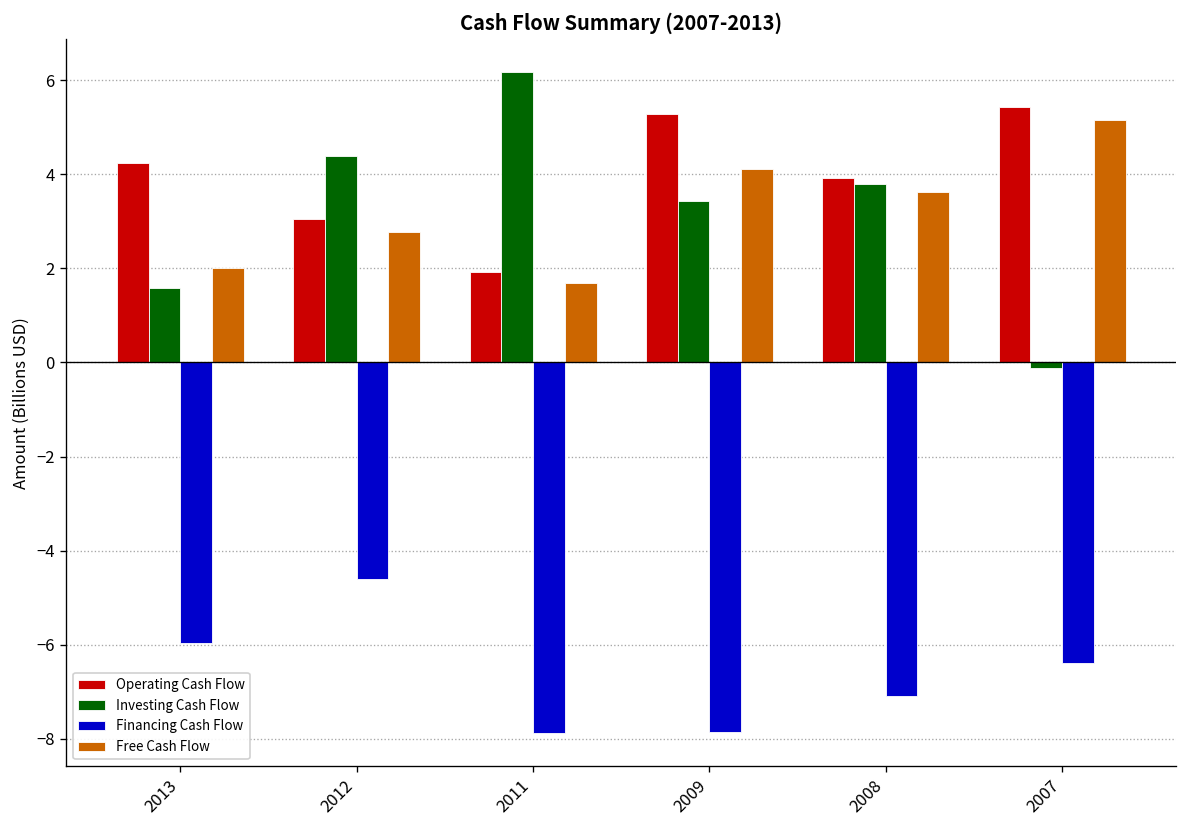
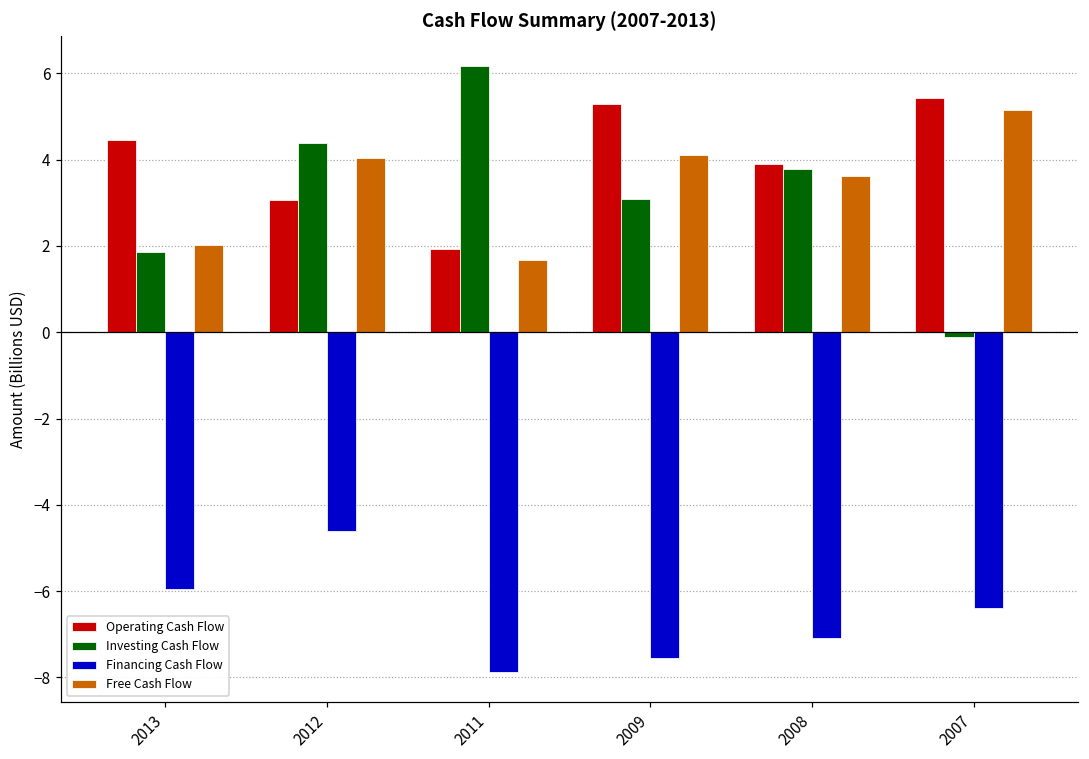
  {
    "Operating Cash Flow": {
-     "2013": 4.2,
+     "2013": 4.5,
      "2012": 3.1,
      "2011": 1.9,
      "2009": 5.3,
      "2008": 3.9,
      "2007": 5.4
    },
    "Investing Cash Flow": {
-     "2013": 1.6,
+     "2013": 1.9,
      "2012": 4.4,
      "2011": 6.2,
-     "2009": 3.4,
+     "2009": 3.1,
      "2008": 3.8,
      "2007": -0.1
    },
    "Financing Cash Flow": {
      "2013": -6.0,
      "2012": -4.6,
      "2011": -7.9,
-     "2009": -7.8,
+     "2009": -7.5,
      "2008": -7.1,
      "2007": -6.4
    },
    "Free Cash Flow": {
      "2013": 2.0,
-     "2012": 2.8,
+     "2012": 4.0,
      "2011": 1.7,
      "2009": 4.1,
      "2008": 3.6,
      "2007": 5.2
    }
  }
